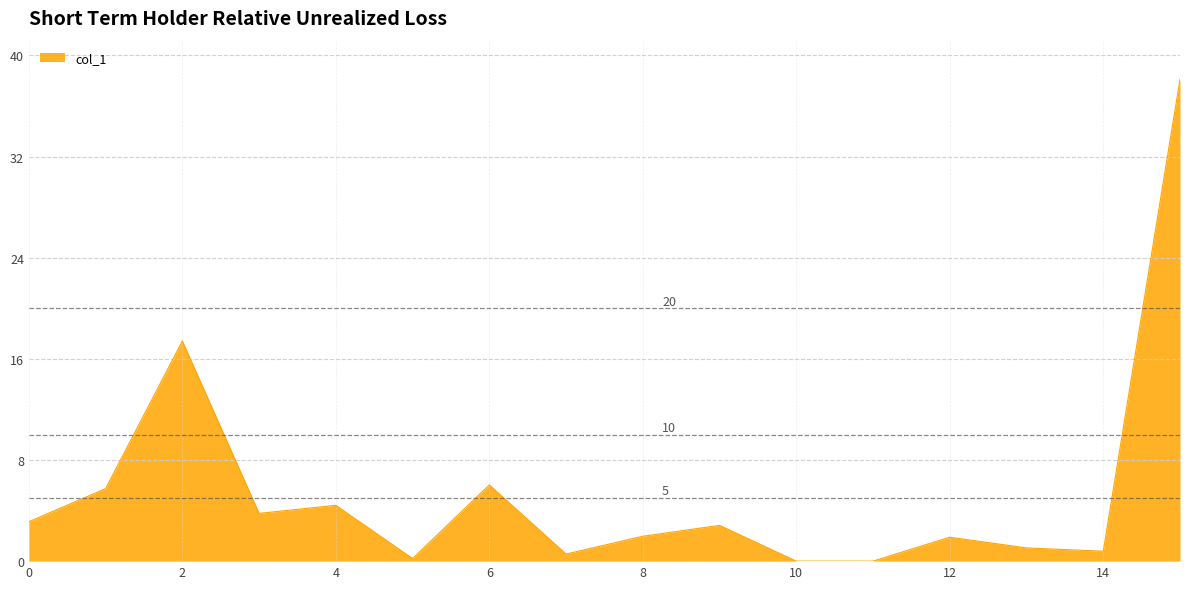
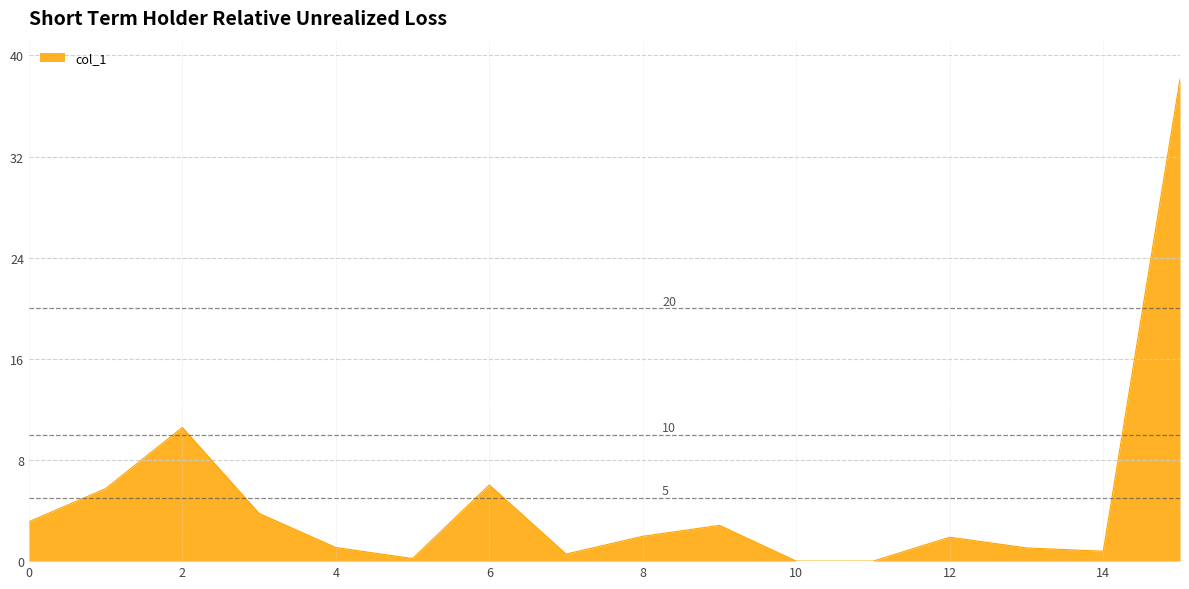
  {
    "0": 3.1,
-   "2": 17.4,
-   "4": 4.4,
+   "2": 10.6,
+   "4": 1.1,
    "6": 6.0,
    "8": 2.0,
    "10": 0.0,
    "12": 1.9,
    "14": 0.8
  }
